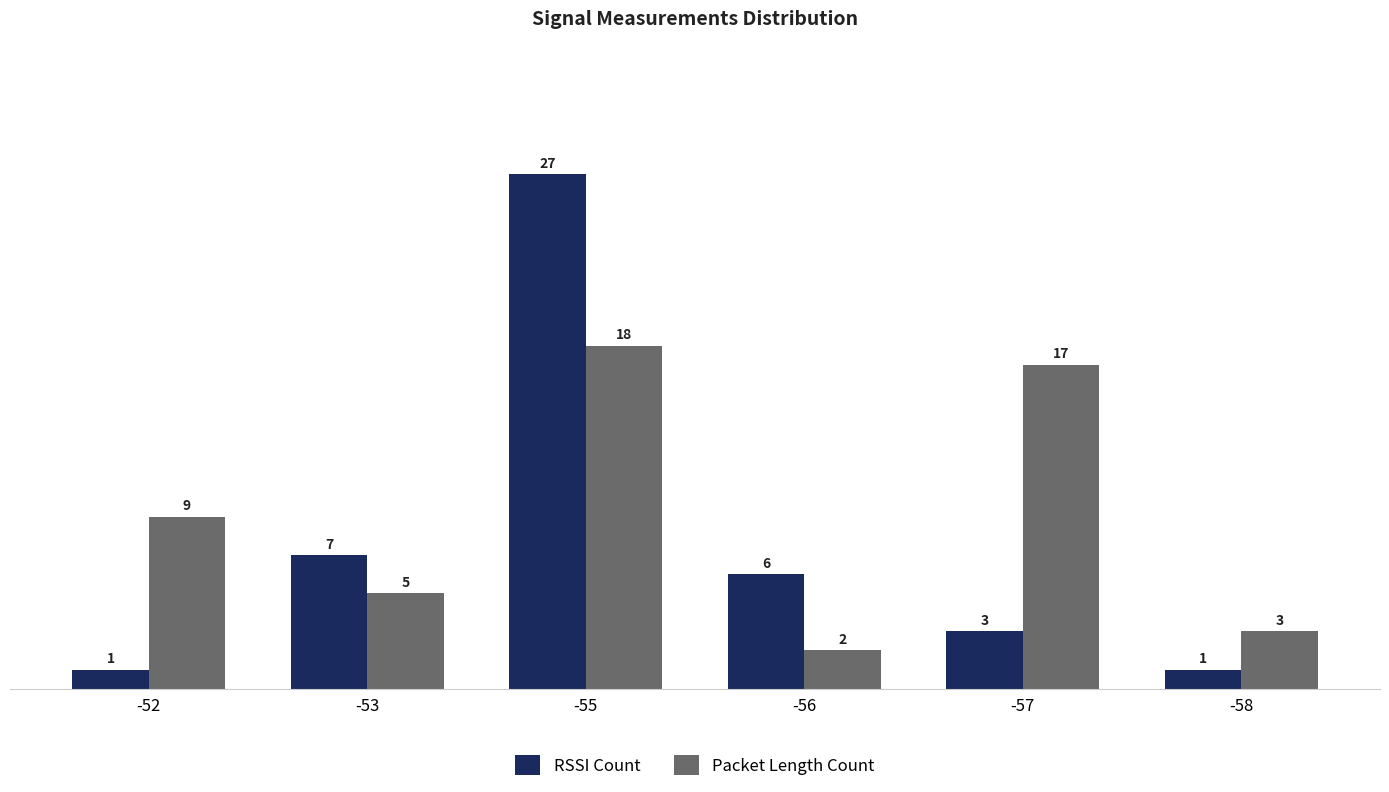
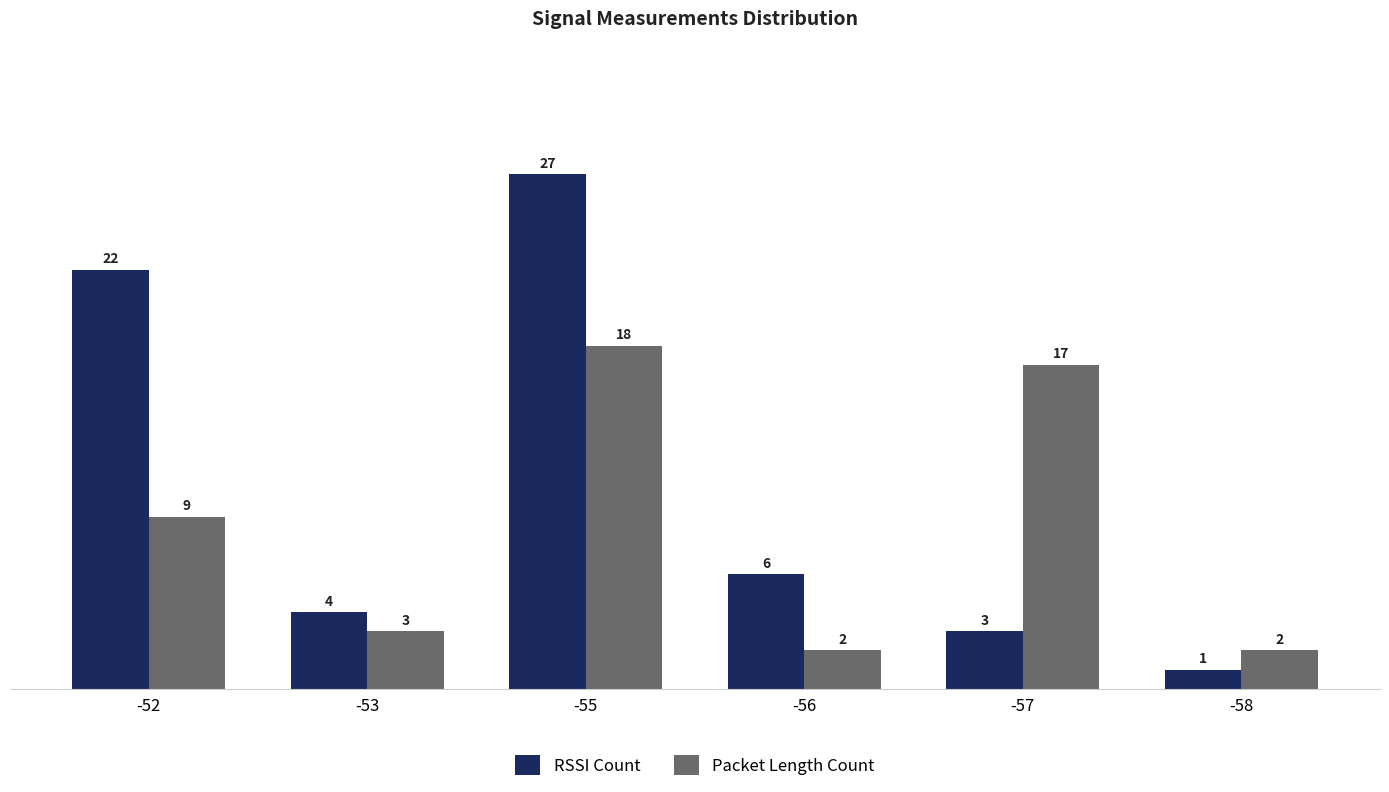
  {
    "RSSI Count": {
-     "-52": 1,
-     "-53": 7,
+     "-52": 22,
+     "-53": 4,
      "-55": 27,
      "-56": 6,
      "-57": 3,
      "-58": 1
    },
    "Packet Length Count": {
      "-52": 9,
-     "-53": 5,
+     "-53": 3,
      "-55": 18,
      "-56": 2,
      "-57": 17,
-     "-58": 3
+     "-58": 2
    }
  }
